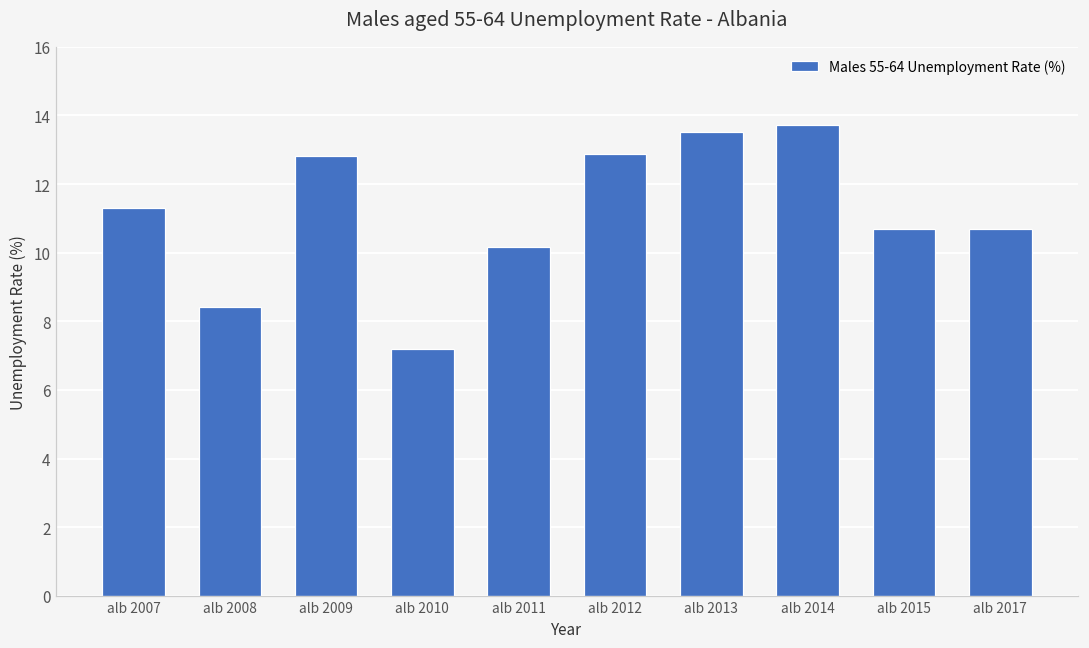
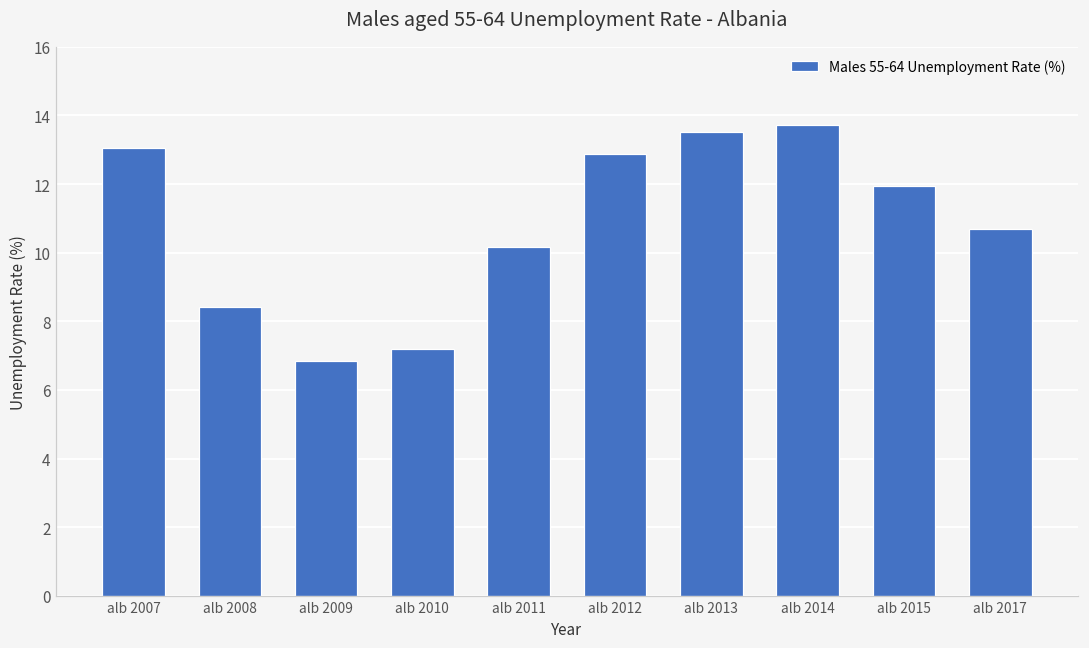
  {
-   "alb 2007": 11.3,
+   "alb 2007": 13.1,
    "alb 2008": 8.4,
-   "alb 2009": 12.8,
+   "alb 2009": 6.8,
    "alb 2010": 7.2,
    "alb 2011": 10.2,
    "alb 2012": 12.9,
    "alb 2013": 13.5,
    "alb 2014": 13.7,
-   "alb 2015": 10.7,
+   "alb 2015": 11.9,
    "alb 2017": 10.7
  }
